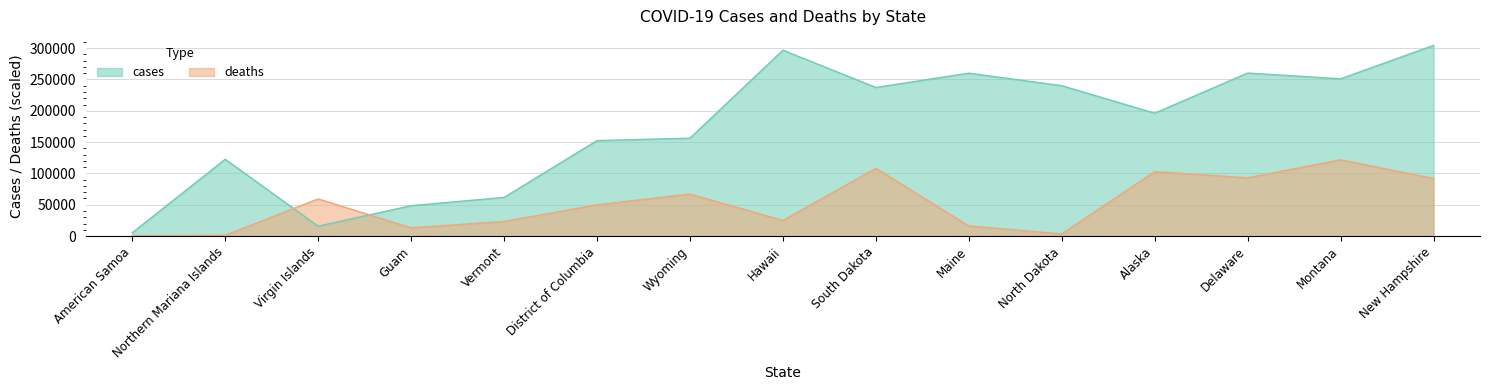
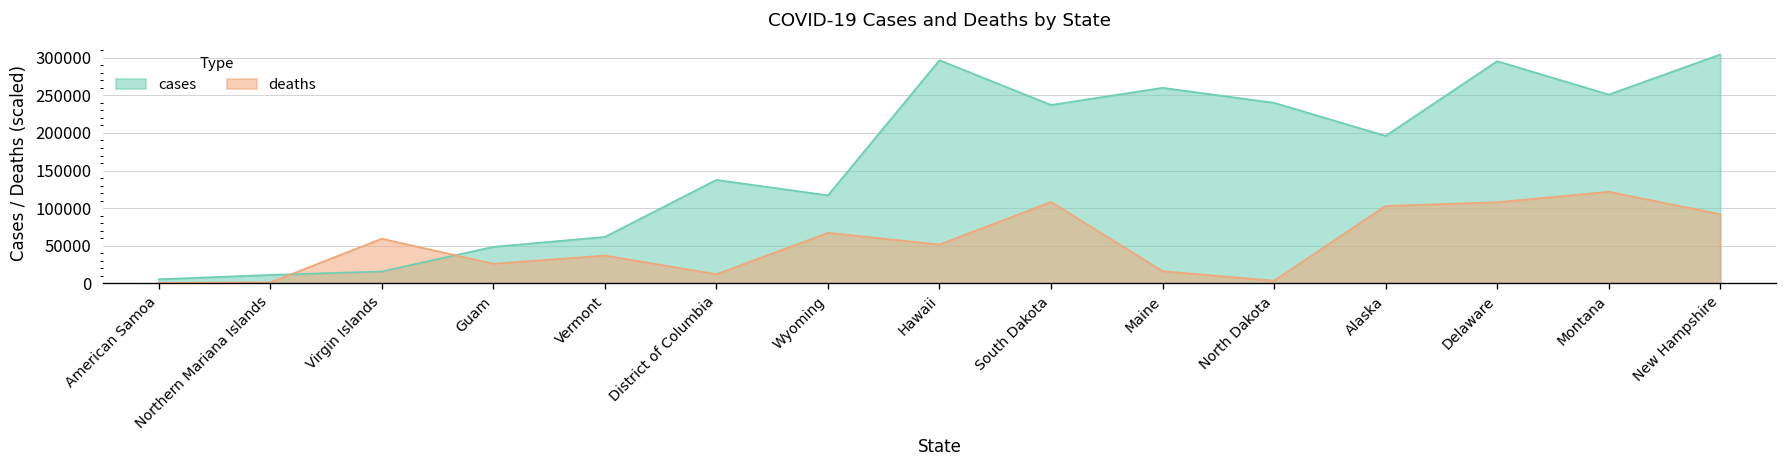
  {
    "cases": {
      "American Samoa": 10000,
-     "Northern Mariana Islands": 120000,
+     "Northern Mariana Islands": 10000,
      "Virgin Islands": 20000,
      "Guam": 50000,
      "Vermont": 60000,
-     "District of Columbia": 150000,
-     "Wyoming": 160000,
+     "District of Columbia": 140000,
+     "Wyoming": 120000,
      "Hawaii": 300000,
      "South Dakota": 240000,
      "Maine": 260000,
      "North Dakota": 240000,
      "Alaska": 200000,
-     "Delaware": 260000,
+     "Delaware": 300000,
      "Montana": 250000,
      "New Hampshire": 300000
    },
    "deaths": {
      "American Samoa": 0,
      "Northern Mariana Islands": 0,
      "Virgin Islands": 60000,
-     "Guam": 10000,
-     "Vermont": 20000,
-     "District of Columbia": 50000,
+     "Guam": 30000,
+     "Vermont": 40000,
+     "District of Columbia": 10000,
      "Wyoming": 70000,
-     "Hawaii": 20000,
+     "Hawaii": 50000,
      "South Dakota": 110000,
      "Maine": 20000,
      "North Dakota": 0,
      "Alaska": 100000,
-     "Delaware": 90000,
+     "Delaware": 110000,
      "Montana": 120000,
      "New Hampshire": 90000
    }
  }
